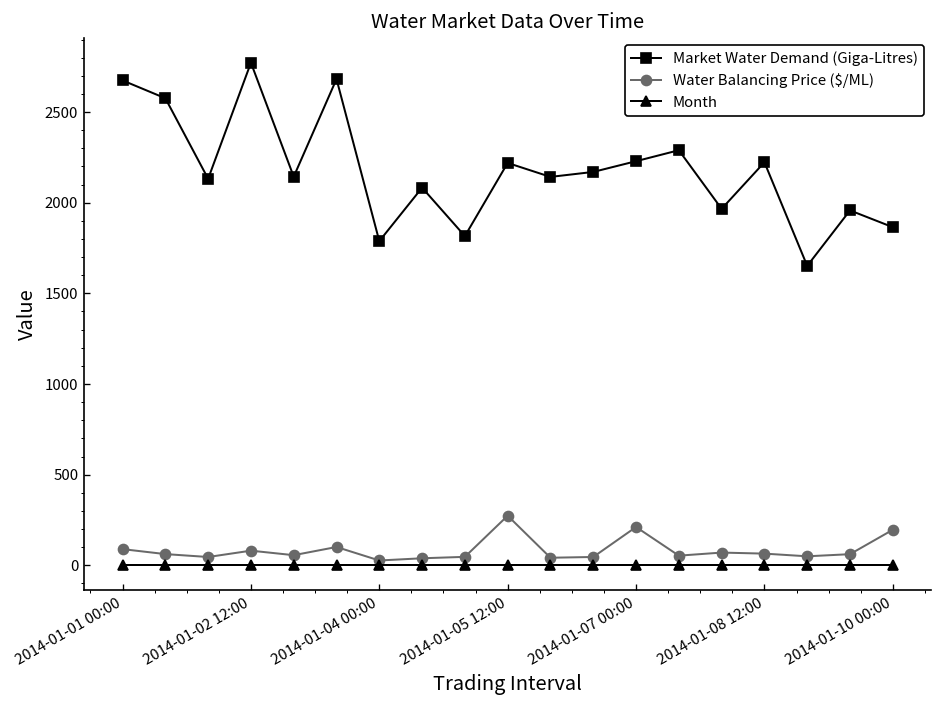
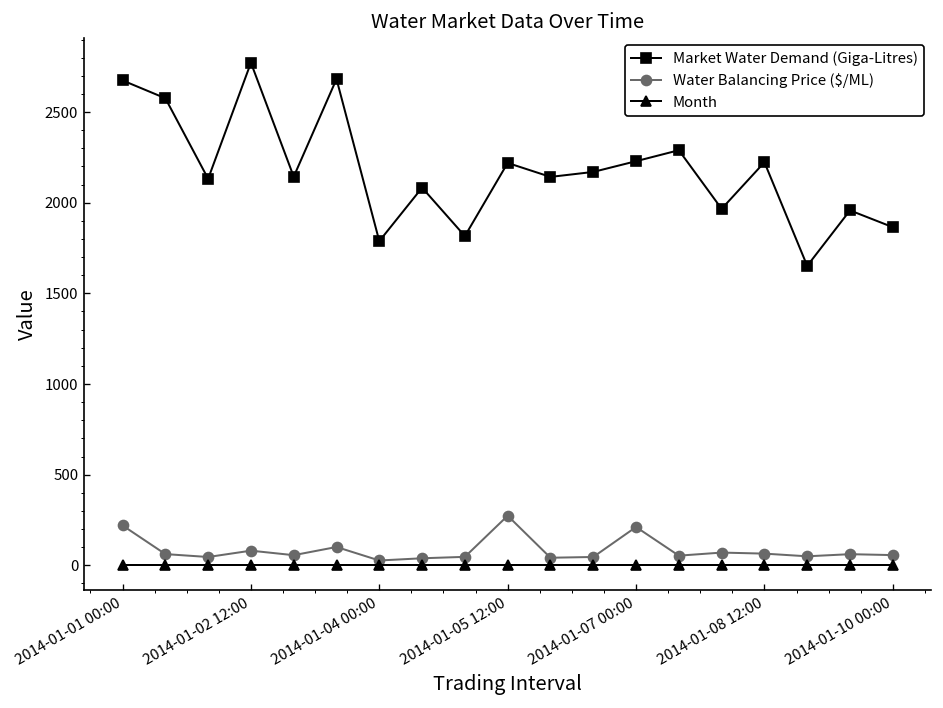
  {
    "Water Balancing Price ($/ML)": {
-     "2014-01-01 00:00": 90,
+     "2014-01-01 00:00": 220,
      "2014-01-02 12:00": 80,
      "2014-01-04 00:00": 30,
      "2014-01-05 12:00": 270,
      "2014-01-07 00:00": 210,
      "2014-01-08 12:00": 60,
-     "2014-01-10 00:00": 200
+     "2014-01-10 00:00": 60
    }
  }
